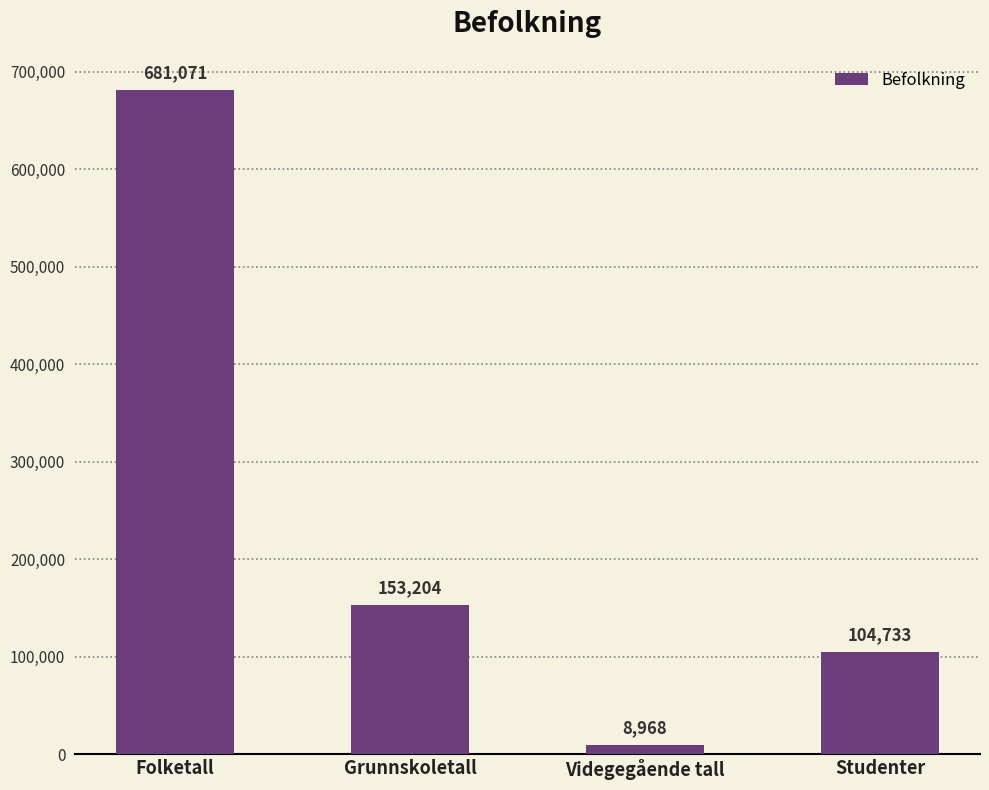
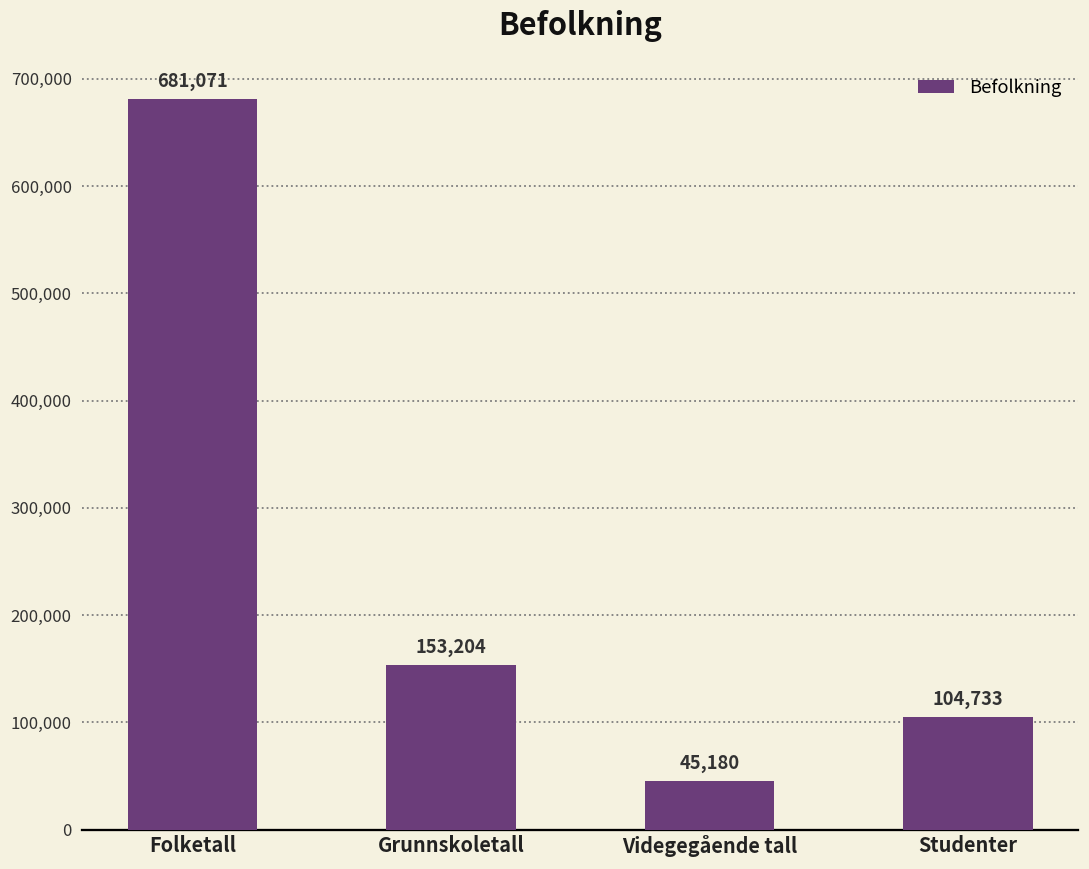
  {
    "Folketall": "681,071",
    "Grunnskoletall": "153,204",
-   "Videgegående tall": "8,968",
+   "Videgegående tall": "45,180",
    "Studenter": "104,733"
  }
